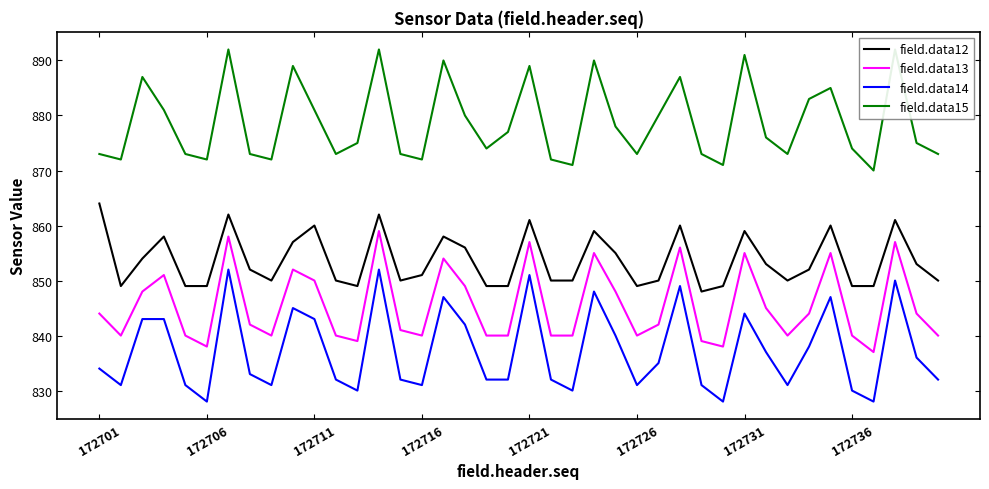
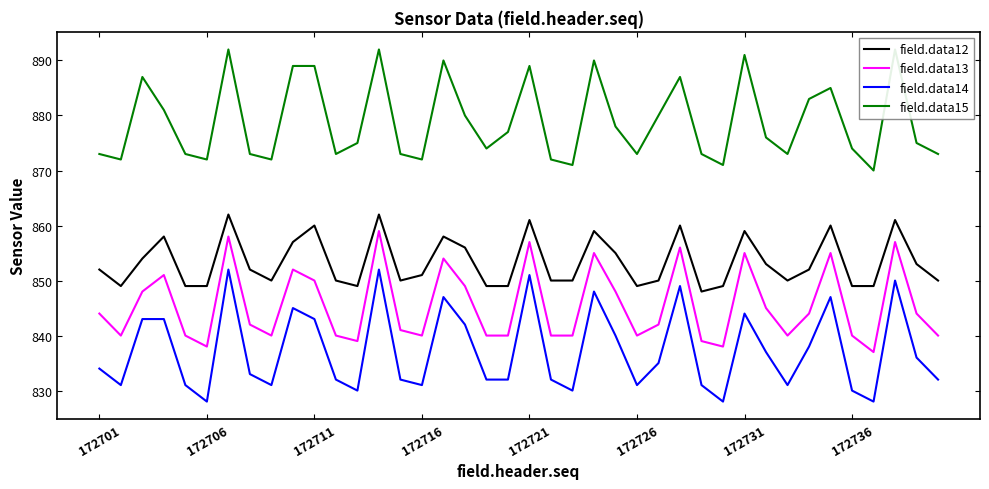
  {
    "field.data12": {
-     "172701": 864,
+     "172701": 852,
      "172706": 849,
      "172711": 860,
      "172716": 851,
      "172721": 861,
      "172726": 849,
      "172731": 859,
      "172736": 849
    },
    "field.data13": {
      "172701": 844,
      "172706": 838,
      "172711": 850,
      "172716": 840,
      "172721": 857,
      "172726": 840,
      "172731": 855,
      "172736": 840
    },
    "field.data14": {
      "172701": 834,
      "172706": 828,
      "172711": 843,
      "172716": 831,
      "172721": 851,
      "172726": 831,
      "172731": 844,
      "172736": 830
    },
    "field.data15": {
      "172701": 873,
      "172706": 872,
-     "172711": 881,
+     "172711": 889,
      "172716": 872,
      "172721": 889,
      "172726": 873,
      "172731": 891,
      "172736": 874
    }
  }
